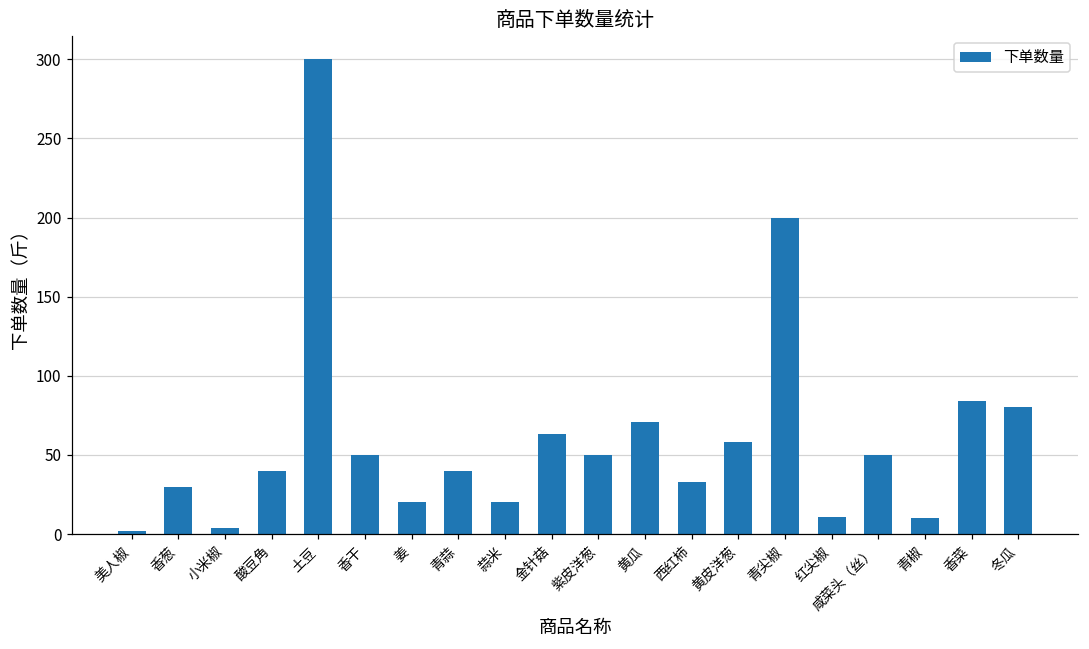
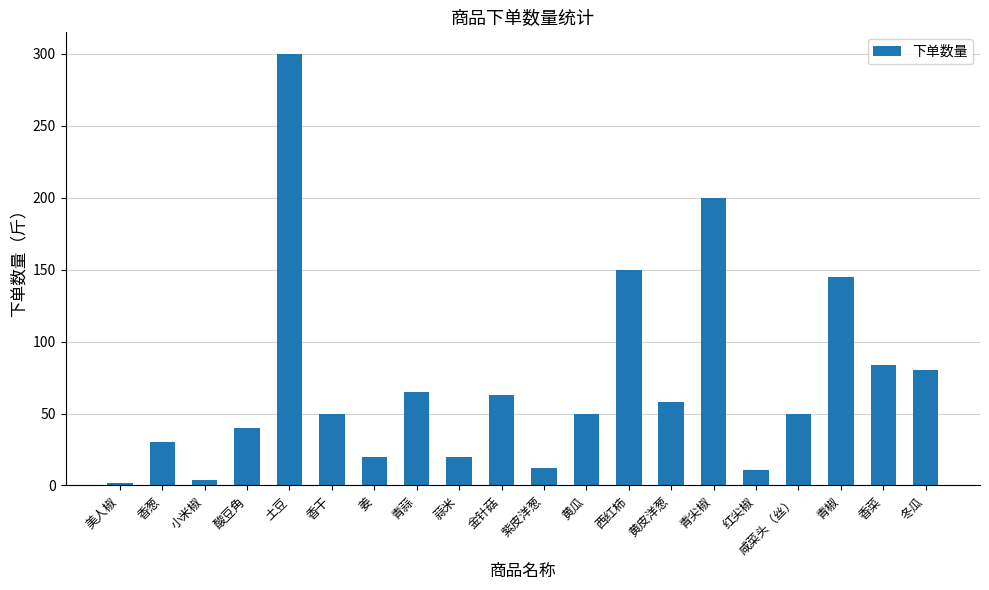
  {
    "美人椒": 2,
    "香葱": 30,
    "小米椒": 4,
    "酸豆角": 40,
    "土豆": 300,
    "香干": 50,
    "姜": 20,
-   "青蒜": 40,
+   "青蒜": 65,
    "蒜米": 20,
    "金针菇": 63,
-   "紫皮洋葱": 50,
-   "黄瓜": 71,
-   "西红柿": 33,
+   "紫皮洋葱": 12,
+   "黄瓜": 50,
+   "西红柿": 150,
    "黄皮洋葱": 58,
    "青尖椒": 200,
    "红尖椒": 11,
    "咸菜头（丝）": 50,
-   "青椒": 10,
+   "青椒": 145,
    "香菜": 84,
    "冬瓜": 80
  }
